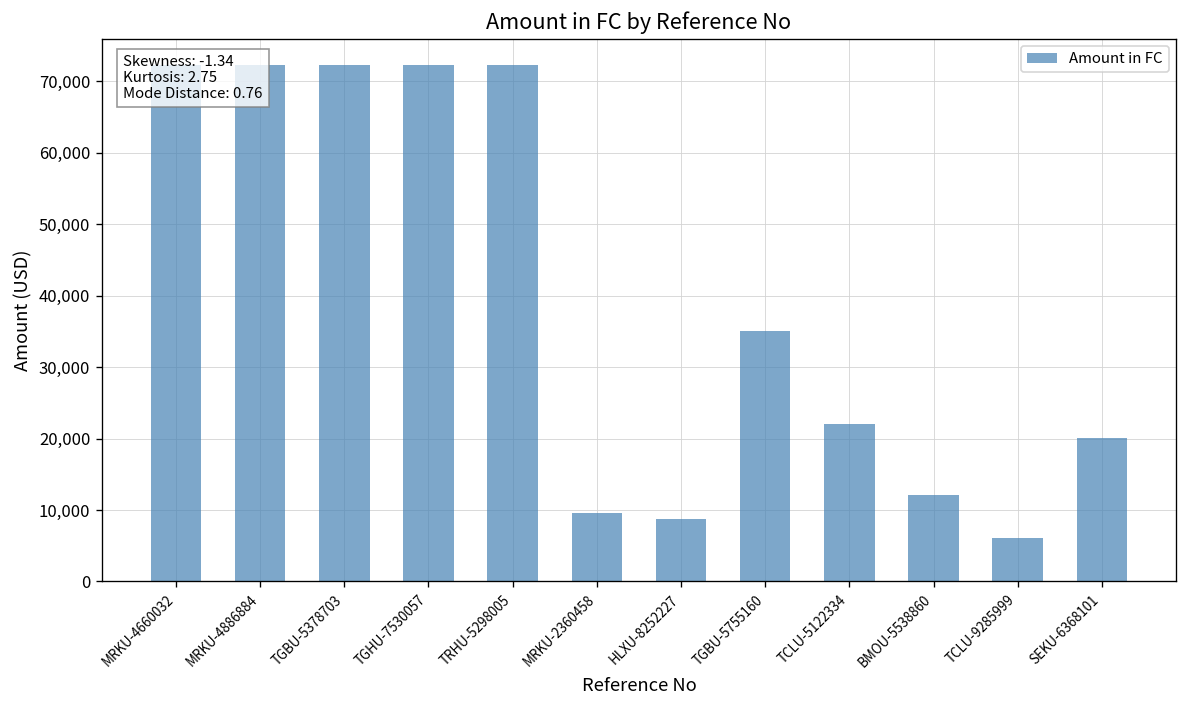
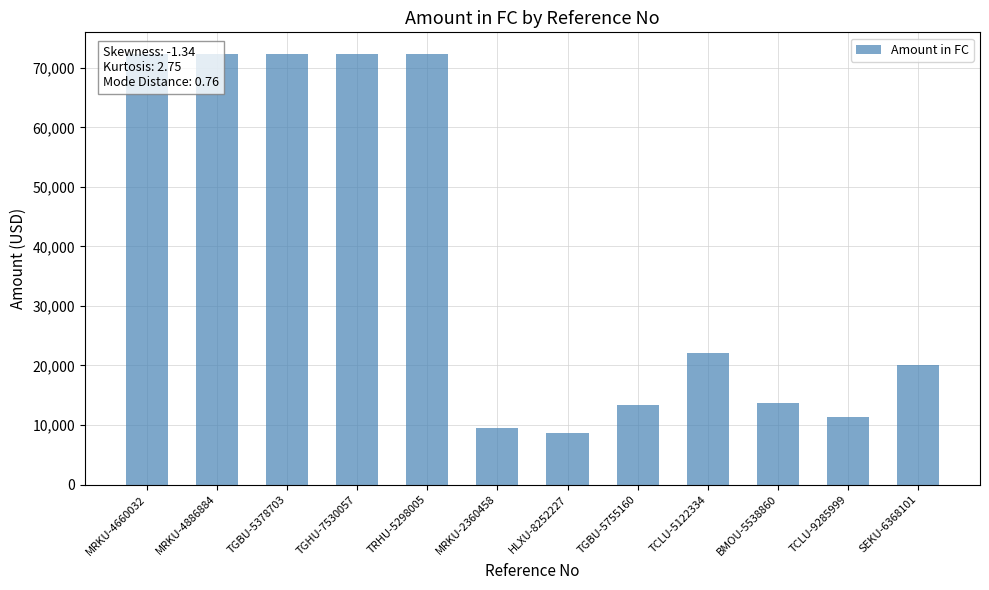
  {
    "TGBU-5378703": "72,000",
    "TGHU-7530057": "72,000",
    "TRHU-5298005": "72,000",
    "MRKU-2360458": "10,000",
    "HLXU-8252227": "9,000",
-   "TGBU-5755160": "35,000",
+   "TGBU-5755160": "13,000",
    "TCLU-5122334": "22,000",
-   "BMOU-5538860": "12,000",
-   "TCLU-9285999": "6,000",
+   "BMOU-5538860": "14,000",
+   "TCLU-9285999": "11,000",
    "SEKU-6368101": "20,000"
  }
